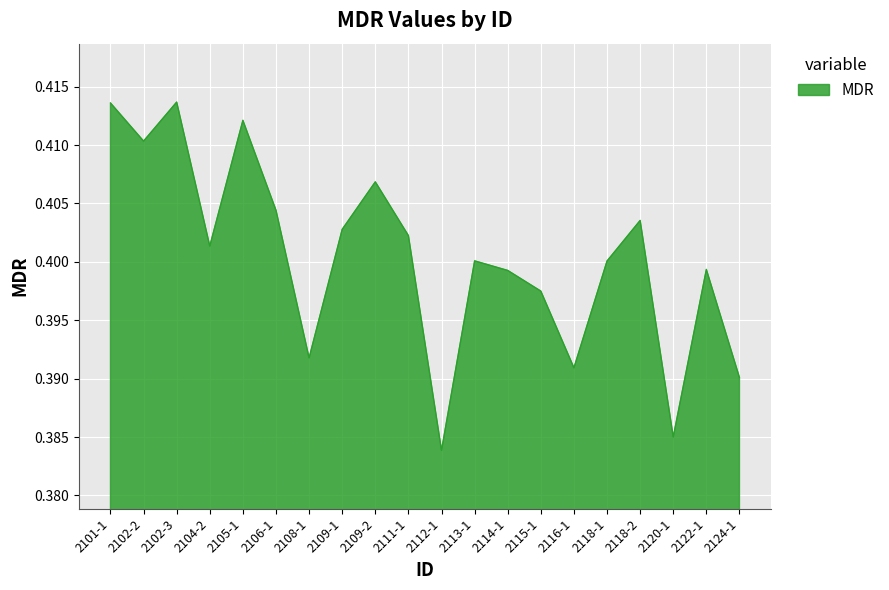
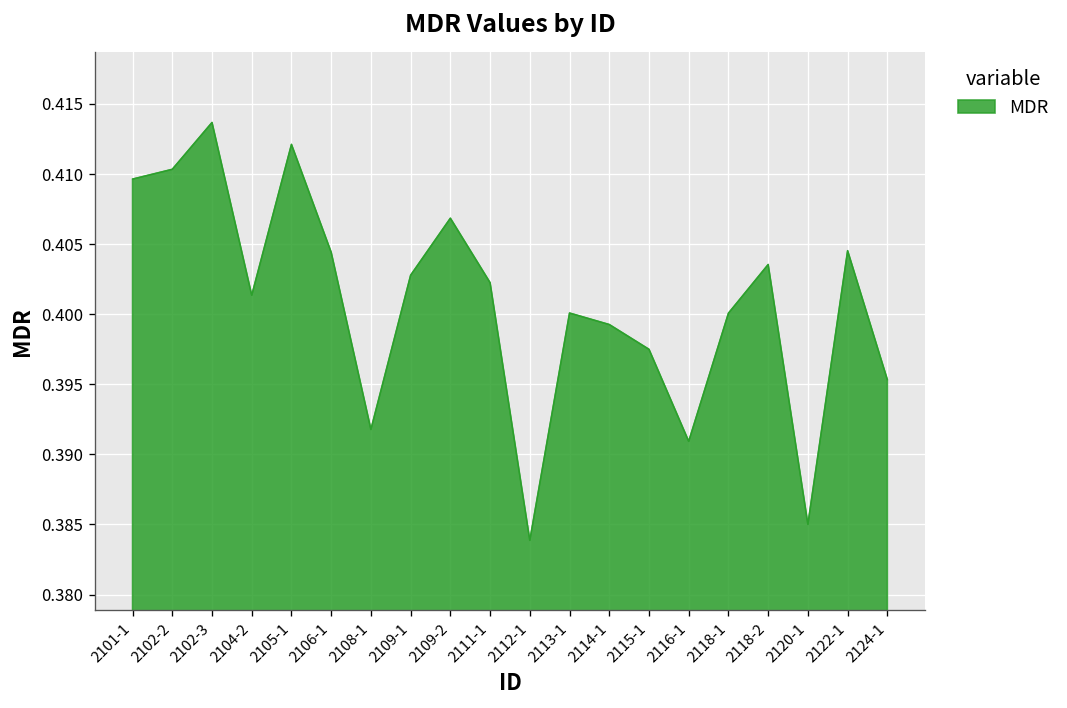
  {
-   "2101-1": 0.4136,
+   "2101-1": 0.4096,
    "2102-2": 0.4103,
    "2102-3": 0.4137,
    "2104-2": 0.4014,
    "2105-1": 0.4121,
    "2106-1": 0.4044,
    "2108-1": 0.3918,
    "2109-1": 0.4028,
    "2109-2": 0.4068,
    "2111-1": 0.4022,
    "2112-1": 0.3839,
    "2113-1": 0.4001,
    "2114-1": 0.3993,
    "2115-1": 0.3975,
    "2116-1": 0.3909,
    "2118-1": 0.4001,
    "2118-2": 0.4035,
    "2120-1": 0.3850,
-   "2122-1": 0.3994,
-   "2124-1": 0.3901
+   "2122-1": 0.4045,
+   "2124-1": 0.3953
  }
